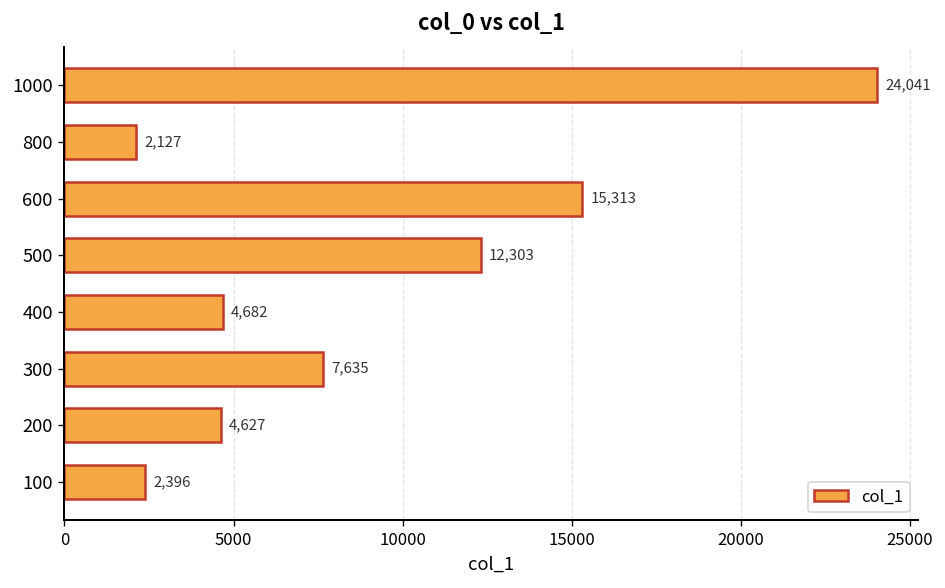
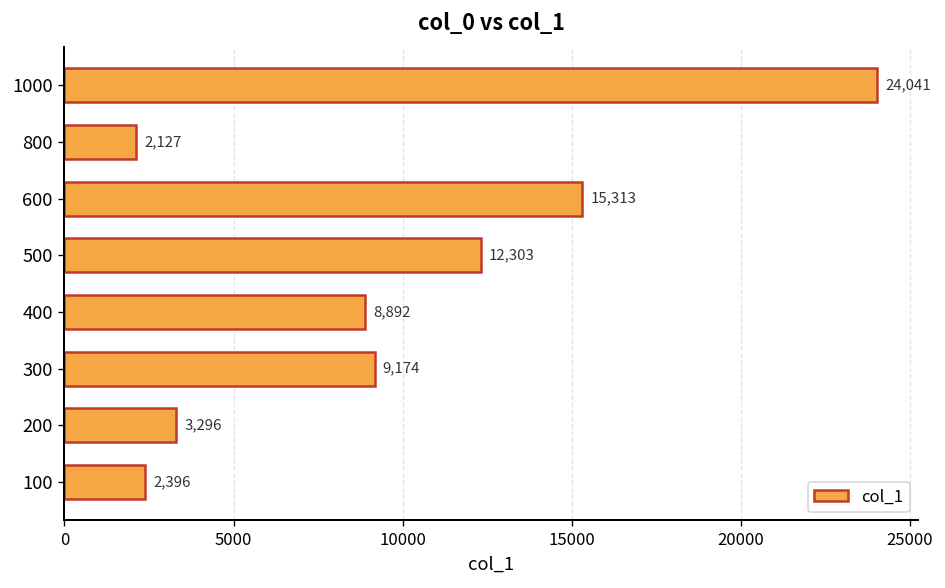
  {
    "1000": "24,041",
    "800": "2,127",
    "600": "15,313",
    "500": "12,303",
-   "400": "4,682",
-   "300": "7,635",
-   "200": "4,627",
+   "400": "8,892",
+   "300": "9,174",
+   "200": "3,296",
    "100": "2,396"
  }
